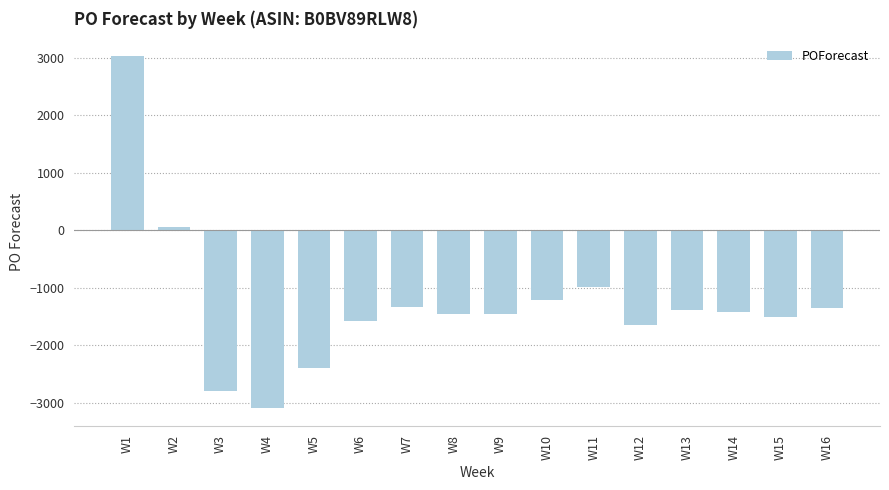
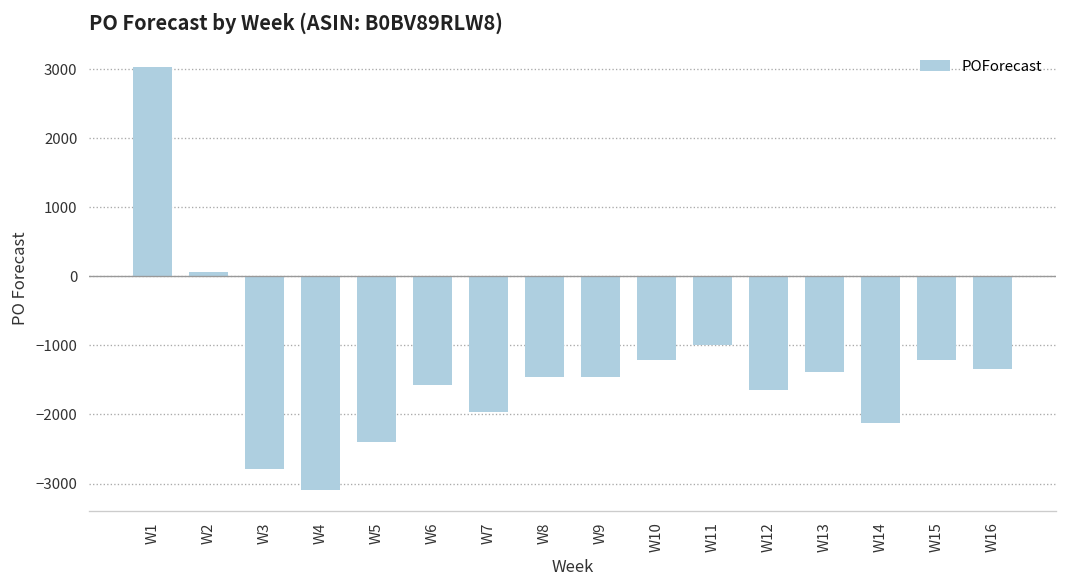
  {
    "W1": 3000,
    "W2": 100,
    "W3": -2800,
    "W4": -3100,
    "W5": -2400,
    "W6": -1600,
-   "W7": -1300,
+   "W7": -2000,
    "W8": -1500,
    "W9": -1500,
    "W10": -1200,
    "W11": -1000,
    "W12": -1600,
    "W13": -1400,
-   "W14": -1400,
-   "W15": -1500,
+   "W14": -2100,
+   "W15": -1200,
    "W16": -1300
  }
